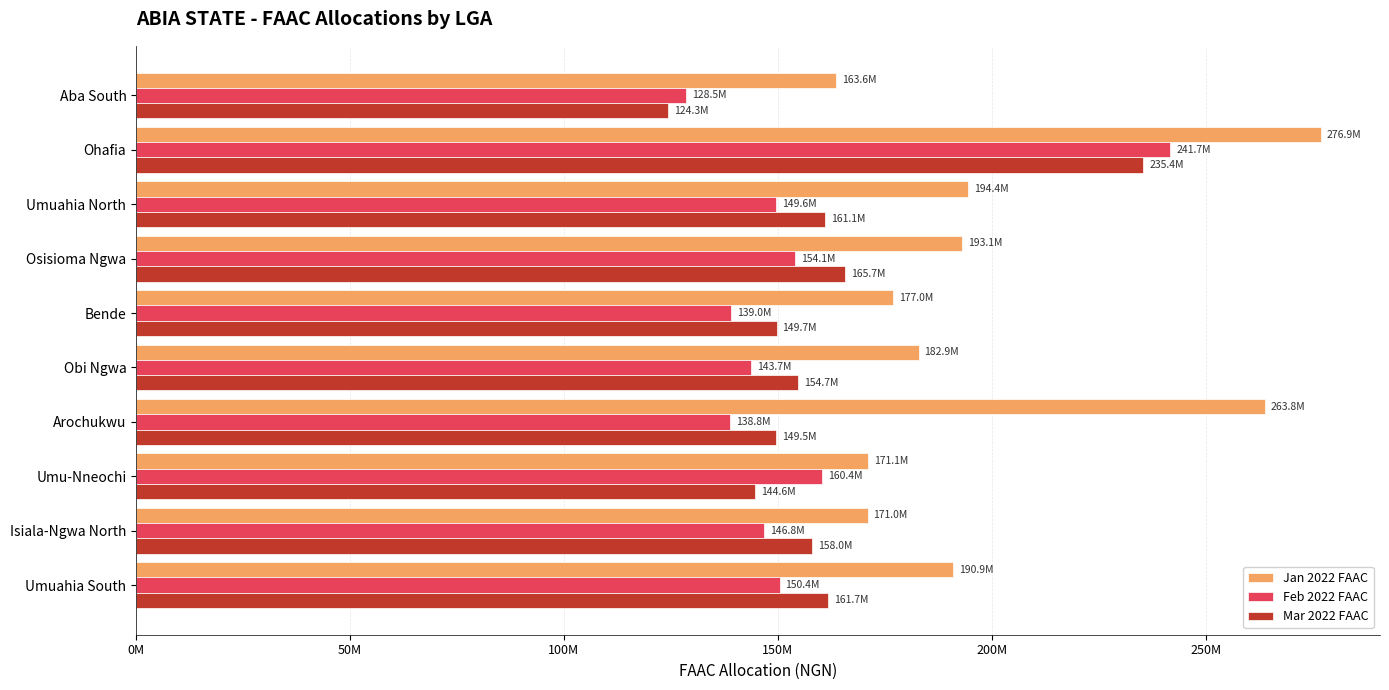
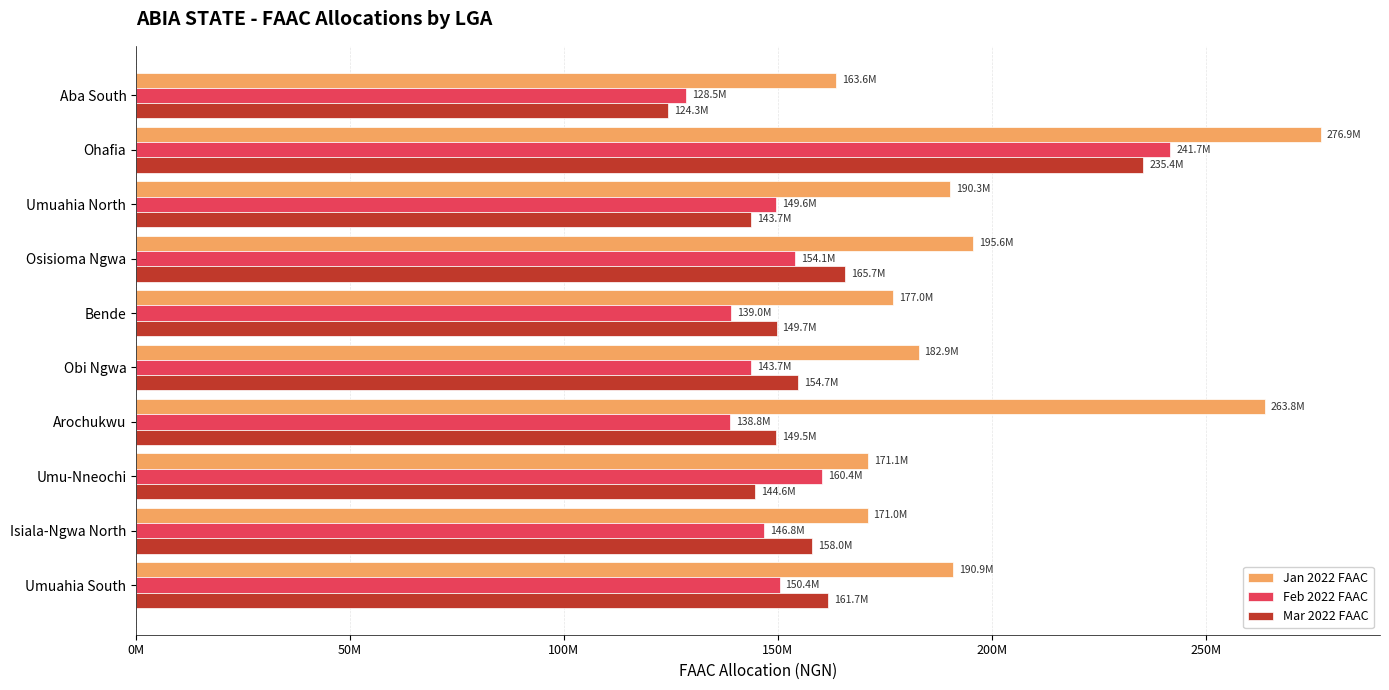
  {
    "Jan 2022 FAAC": {
      "Aba South": "163.6M",
      "Ohafia": "276.9M",
-     "Umuahia North": "194.4M",
-     "Osisioma Ngwa": "193.1M",
+     "Umuahia North": "190.3M",
+     "Osisioma Ngwa": "195.6M",
      "Bende": "177.0M",
      "Obi Ngwa": "182.9M",
      "Arochukwu": "263.8M",
      "Umu-Nneochi": "171.1M",
      "Isiala-Ngwa North": "171.0M",
      "Umuahia South": "190.9M"
    },
    "Feb 2022 FAAC": {
      "Aba South": "128.5M",
      "Ohafia": "241.7M",
      "Umuahia North": "149.6M",
      "Osisioma Ngwa": "154.1M",
      "Bende": "139.0M",
      "Obi Ngwa": "143.7M",
      "Arochukwu": "138.8M",
      "Umu-Nneochi": "160.4M",
      "Isiala-Ngwa North": "146.8M",
      "Umuahia South": "150.4M"
    },
    "Mar 2022 FAAC": {
      "Aba South": "124.3M",
      "Ohafia": "235.4M",
-     "Umuahia North": "161.1M",
+     "Umuahia North": "143.7M",
      "Osisioma Ngwa": "165.7M",
      "Bende": "149.7M",
      "Obi Ngwa": "154.7M",
      "Arochukwu": "149.5M",
      "Umu-Nneochi": "144.6M",
      "Isiala-Ngwa North": "158.0M",
      "Umuahia South": "161.7M"
    }
  }
